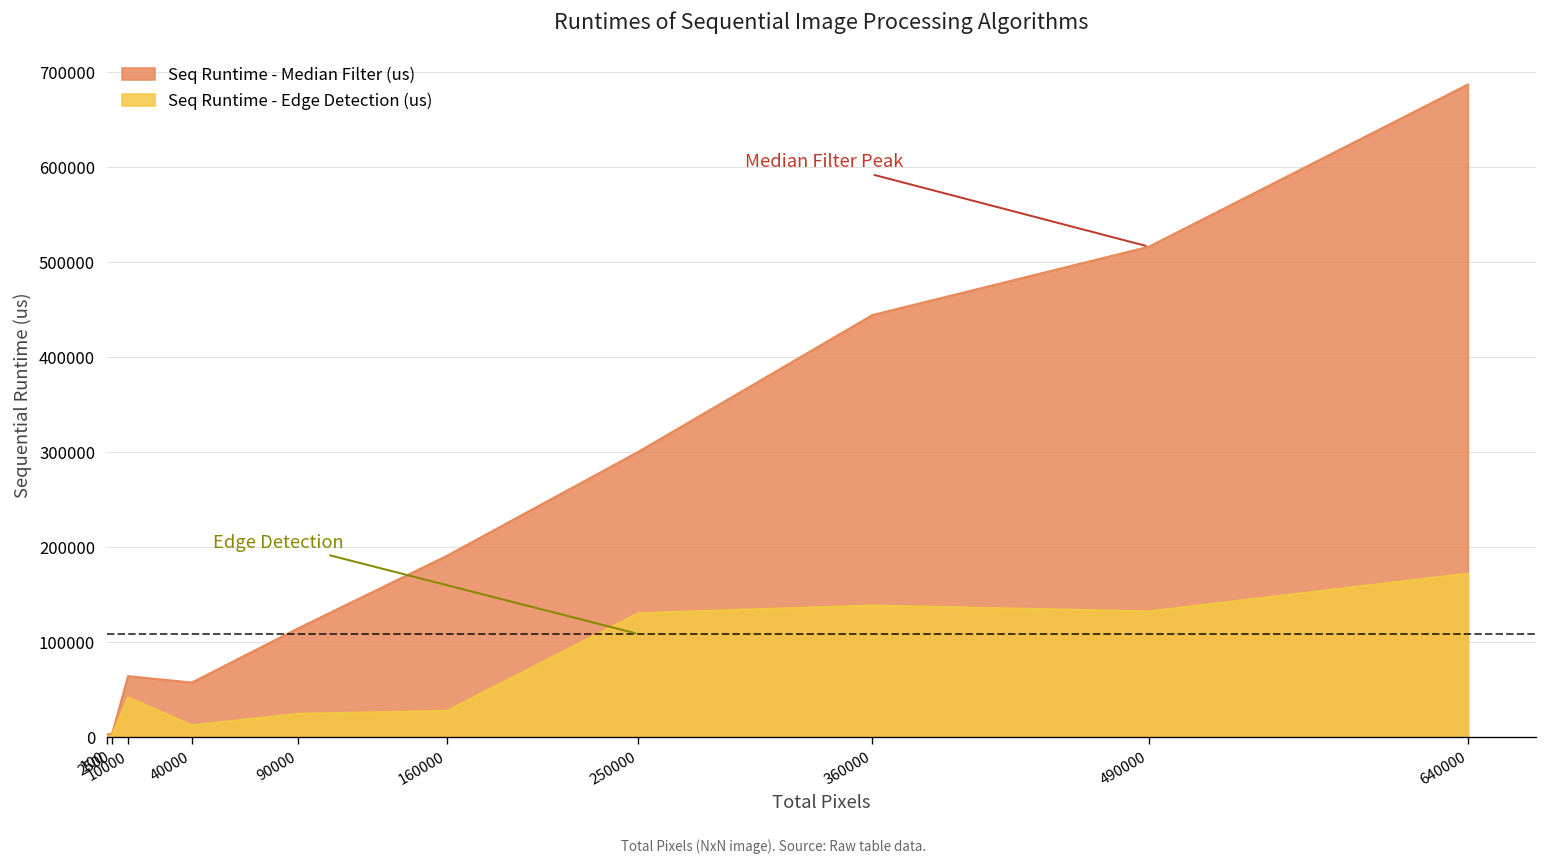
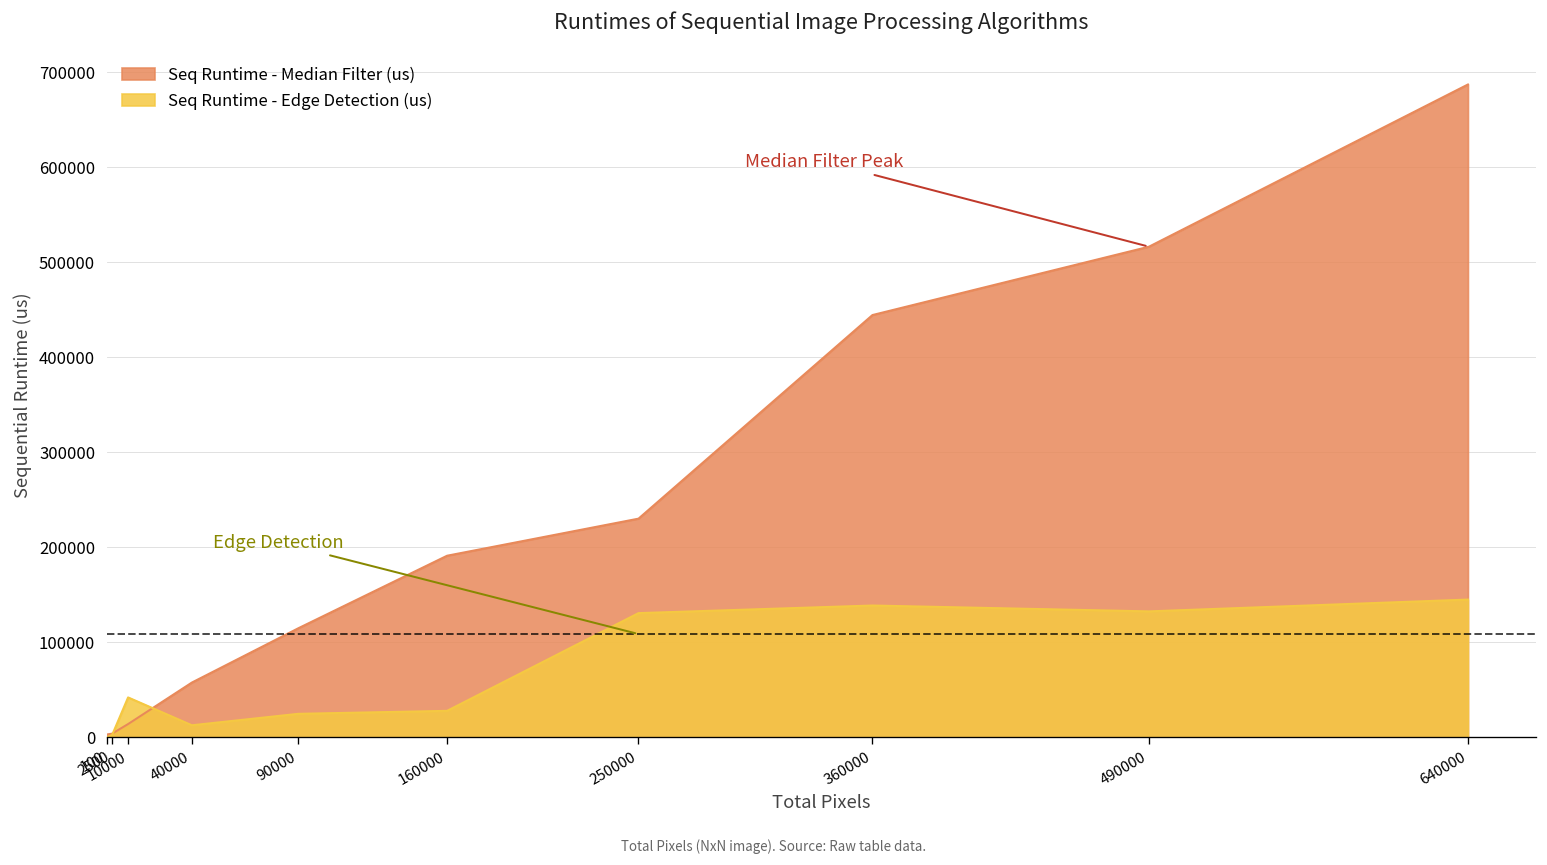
  {
    "Seq Runtime - Median Filter (us)": {
-     "10000": 60000,
+     "10000": 10000,
      "40000": 60000,
      "90000": 110000,
      "160000": 190000,
-     "250000": 300000,
+     "250000": 230000,
      "360000": 440000,
      "490000": 520000,
      "640000": 690000
    },
    "Seq Runtime - Edge Detection (us)": {
      "10000": 40000,
      "40000": 10000,
      "90000": 20000,
      "160000": 30000,
      "250000": 130000,
      "360000": 140000,
      "490000": 130000,
-     "640000": 170000
+     "640000": 140000
    }
  }
